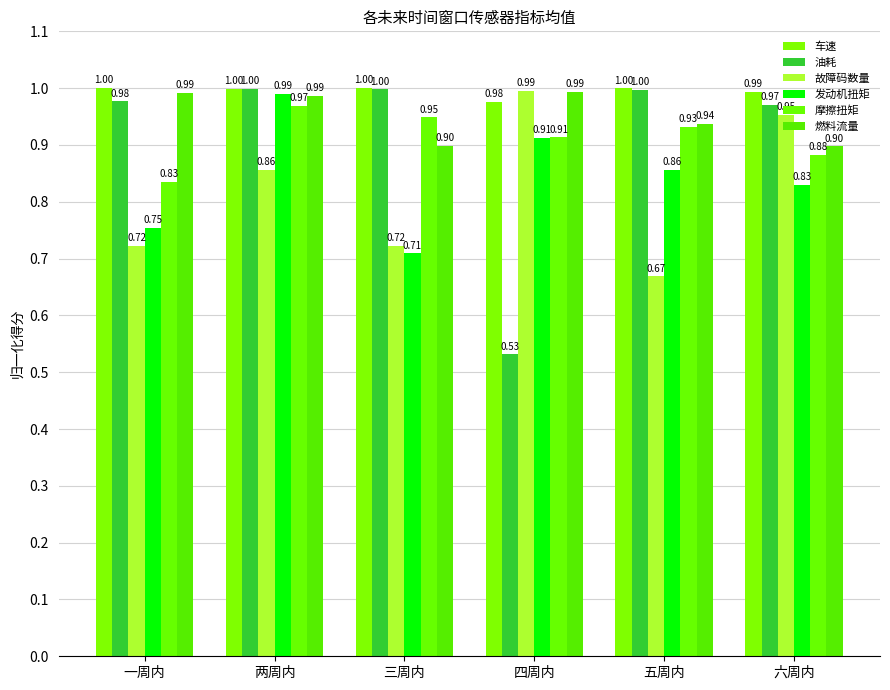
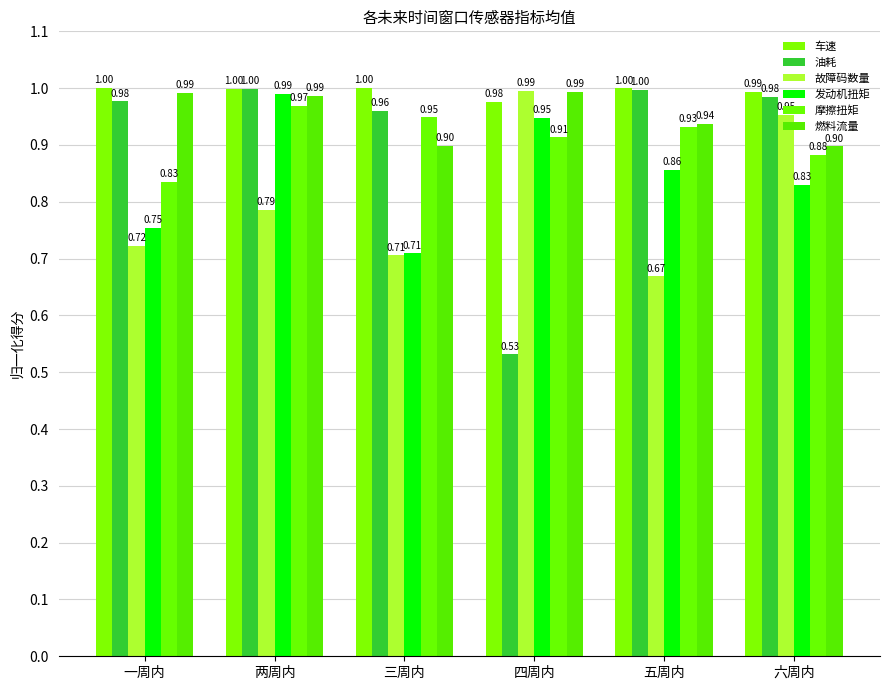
  {
    "油耗": {
      "一周内": 0.98,
-     "三周内": 1.00,
+     "三周内": 0.96,
      "四周内": 0.53,
      "五周内": 1.00,
-     "六周内": 0.97
+     "六周内": 0.98
    },
    "故障码数量": {
      "一周内": 0.72,
-     "两周内": 0.86,
-     "三周内": 0.72,
+     "两周内": 0.79,
+     "三周内": 0.71,
      "四周内": 0.99,
      "五周内": 0.67,
      "六周内": 0.95
    },
    "发动机扭矩": {
      "一周内": 0.75,
      "两周内": 0.99,
      "三周内": 0.71,
-     "四周内": 0.91,
+     "四周内": 0.95,
      "五周内": 0.86,
      "六周内": 0.83
    }
  }
